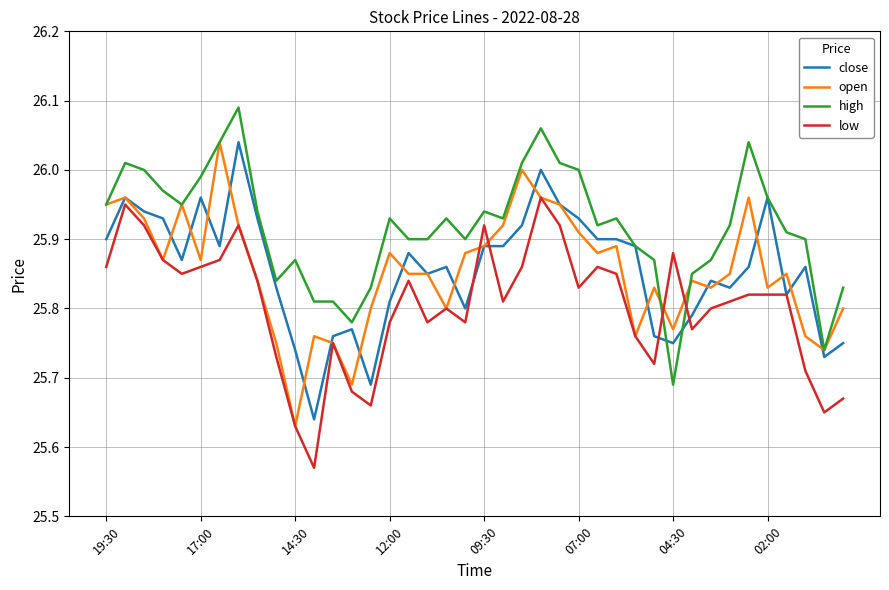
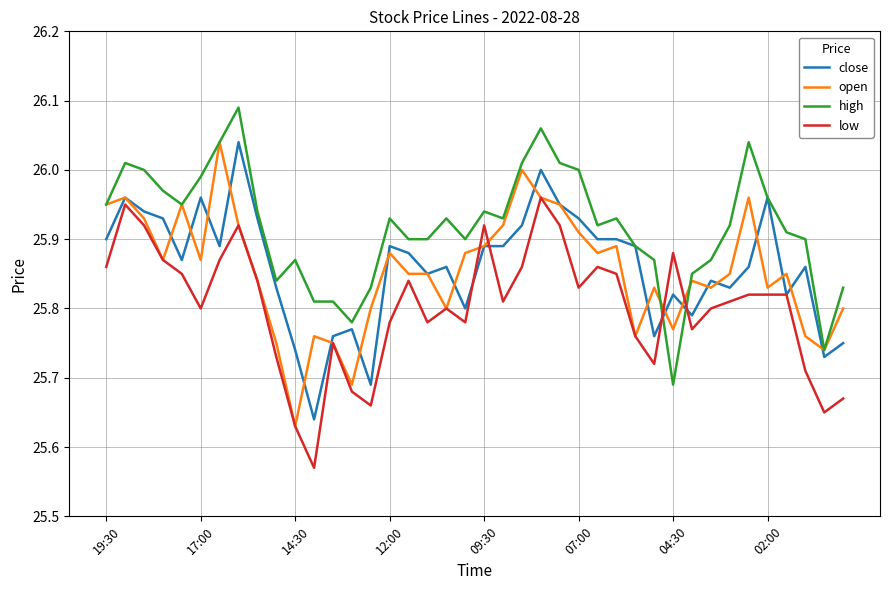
  {
    "close": {
      "19:30": 25.90,
      "17:00": 25.96,
      "14:30": 25.74,
-     "12:00": 25.81,
+     "12:00": 25.89,
      "07:00": 25.93,
-     "04:30": 25.75
+     "04:30": 25.82
    },
    "open": {
      "17:00": 25.87,
      "12:00": 25.88,
      "07:00": 25.91,
      "04:30": 25.77,
      "02:00": 25.83
    },
    "high": {
      "17:00": 25.99,
      "14:30": 25.87,
      "12:00": 25.93,
      "09:30": 25.94,
      "07:00": 26.00,
      "04:30": 25.69
    },
    "low": {
      "19:30": 25.86,
-     "17:00": 25.86,
+     "17:00": 25.80,
      "12:00": 25.78,
      "09:30": 25.92,
      "07:00": 25.83,
      "04:30": 25.88,
      "02:00": 25.82
    }
  }
